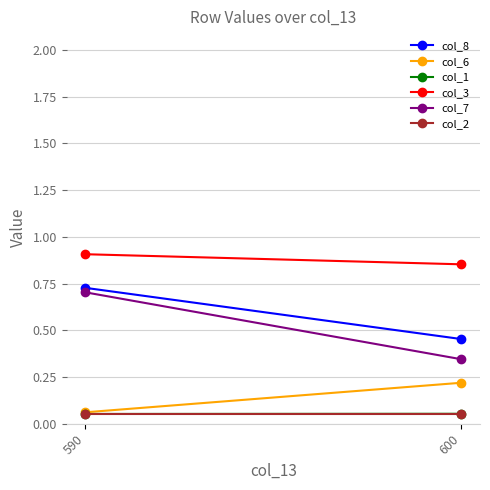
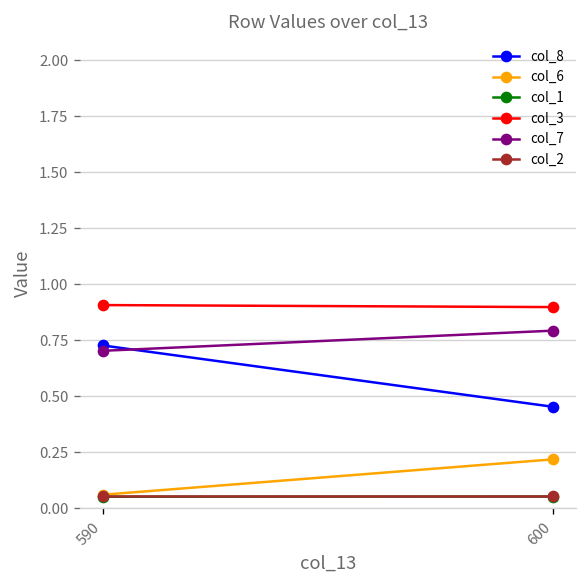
  {
    "col_8": {
      "590": 0.73,
      "600": 0.45
    },
    "col_6": {
      "600": 0.22
    },
    "col_2": {
      "600": 0.05
    },
    "col_3": {
      "590": 0.91,
-     "600": 0.85
+     "600": 0.90
    },
    "col_7": {
      "590": 0.70,
-     "600": 0.35
+     "600": 0.79
    }
  }
